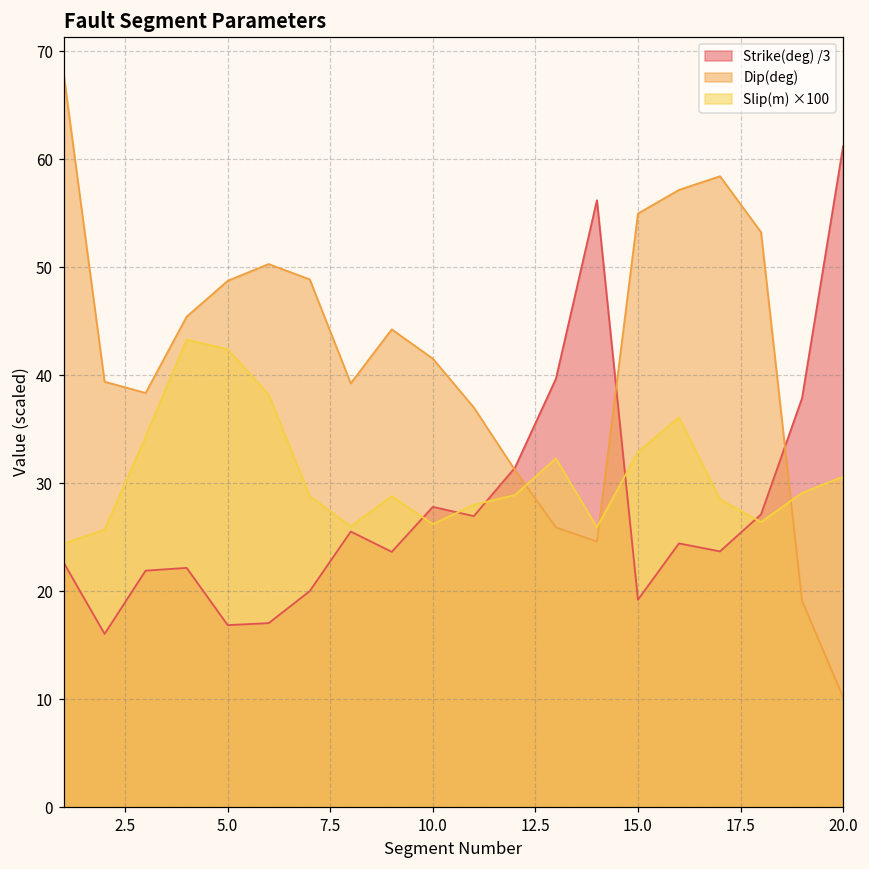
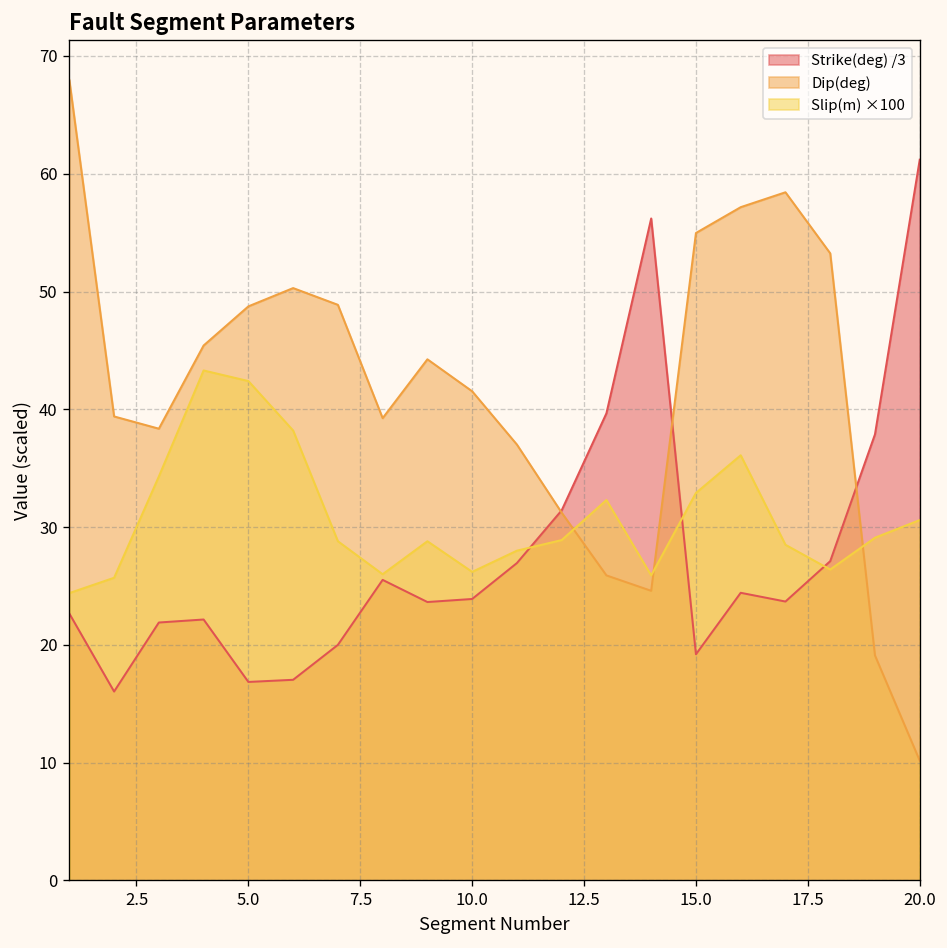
  {
    "Strike(deg) /3": {
      "5.0": 17,
-     "10.0": 28,
+     "10.0": 24,
      "15.0": 19,
      "20.0": 61
    }
  }
